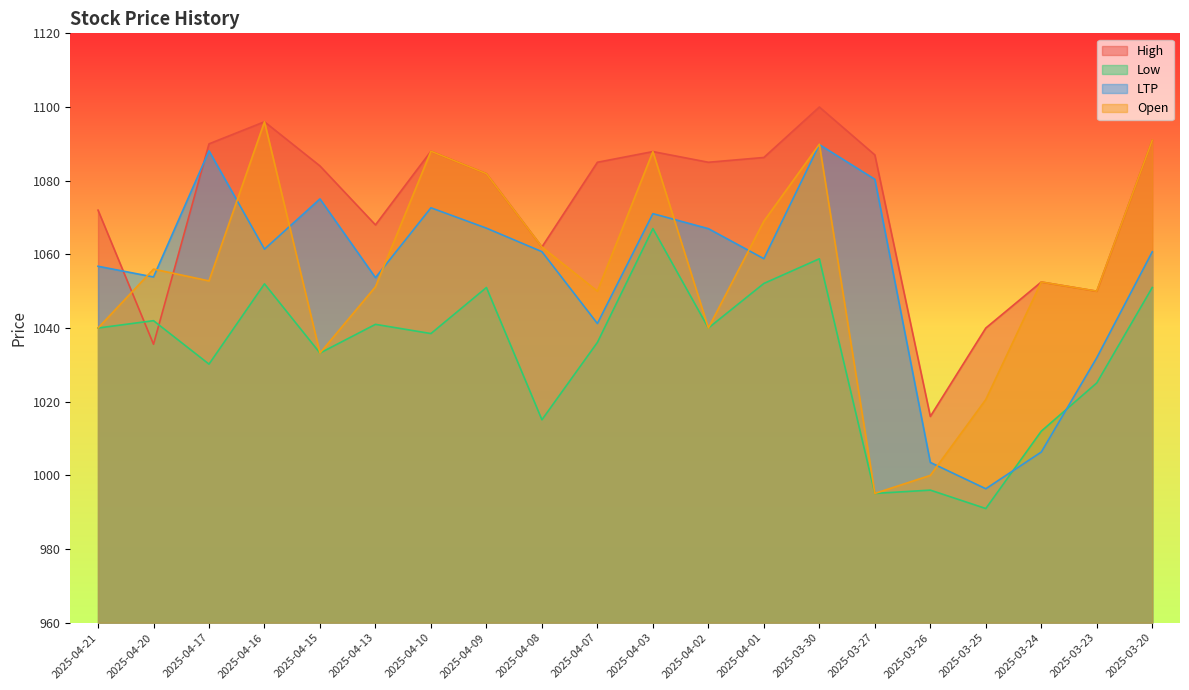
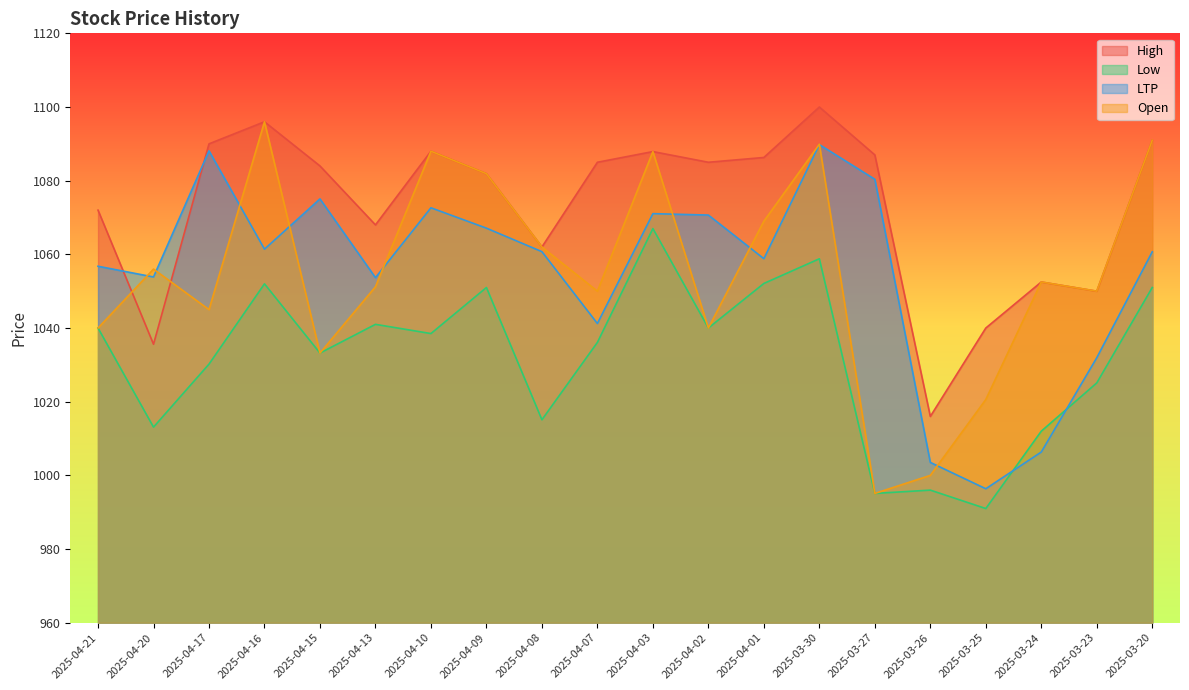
  {
    "High": {
      "2025-04-21": 1072,
      "2025-04-20": 1036,
      "2025-04-17": 1090,
      "2025-04-15": 1084,
      "2025-04-13": 1068,
      "2025-04-07": 1085,
      "2025-04-02": 1085,
      "2025-04-01": 1086,
      "2025-03-30": 1100,
      "2025-03-27": 1087,
      "2025-03-26": 1016,
      "2025-03-25": 1040
    },
    "Low": {
-     "2025-04-20": 1042,
+     "2025-04-20": 1013,
      "2025-04-17": 1030,
      "2025-04-16": 1052,
      "2025-04-13": 1041,
      "2025-04-10": 1039,
      "2025-04-09": 1051,
      "2025-04-08": 1015,
      "2025-04-07": 1036,
      "2025-04-03": 1067,
      "2025-04-01": 1052,
      "2025-03-30": 1059,
      "2025-03-26": 996,
      "2025-03-25": 991,
      "2025-03-24": 1012,
      "2025-03-23": 1025,
      "2025-03-20": 1051
    },
    "LTP": {
      "2025-04-21": 1057,
      "2025-04-20": 1054,
      "2025-04-17": 1088,
      "2025-04-16": 1061,
      "2025-04-15": 1075,
      "2025-04-13": 1054,
      "2025-04-10": 1073,
      "2025-04-09": 1067,
      "2025-04-08": 1061,
      "2025-04-07": 1041,
      "2025-04-03": 1071,
-     "2025-04-02": 1067,
+     "2025-04-02": 1071,
      "2025-04-01": 1059,
      "2025-03-27": 1080,
      "2025-03-26": 1004,
      "2025-03-25": 996,
      "2025-03-24": 1006,
      "2025-03-23": 1032,
      "2025-03-20": 1061
    },
    "Open": {
      "2025-04-20": 1056,
-     "2025-04-17": 1053,
+     "2025-04-17": 1045,
      "2025-04-13": 1051,
      "2025-04-07": 1050,
      "2025-04-01": 1069,
      "2025-03-26": 1000,
      "2025-03-25": 1021
    }
  }
